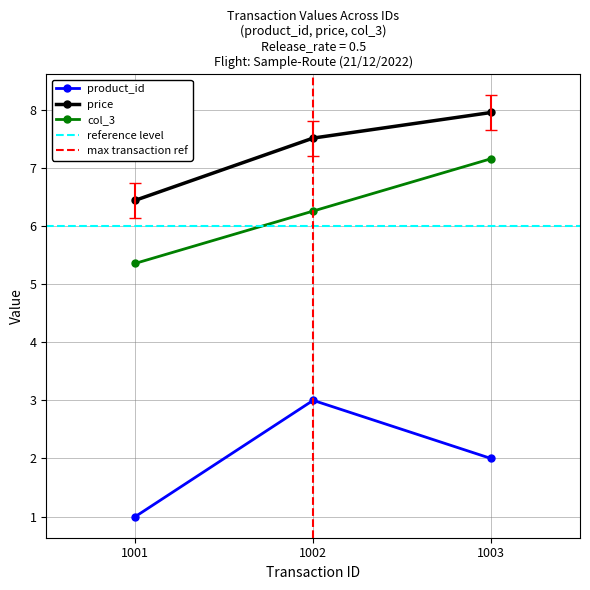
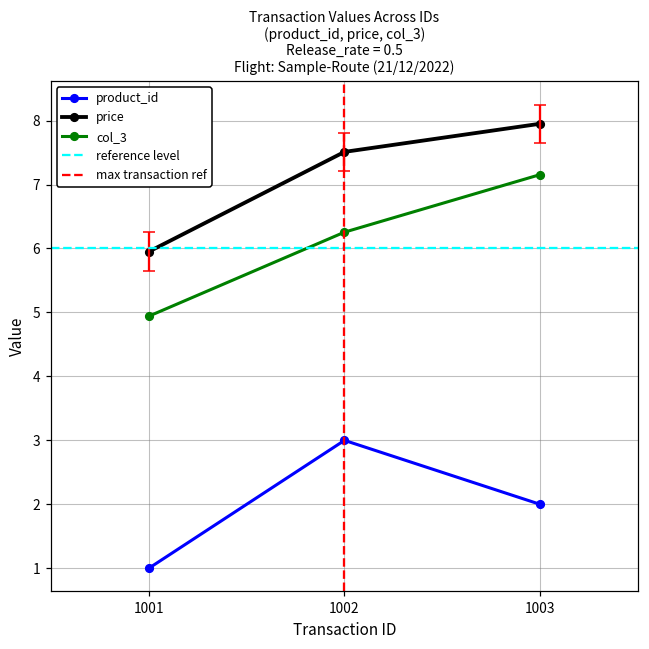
  {
    "product_id": {
      "1001": 1.0,
      "1002": 3.0,
      "1003": 2.0
    },
    "price": {
-     "1001": 6.4,
+     "1001": 6.0,
      "1002": 7.5,
      "1003": 8.0
    },
    "col_3": {
-     "1001": 5.4,
+     "1001": 4.9,
      "1002": 6.3,
      "1003": 7.2
    }
  }
